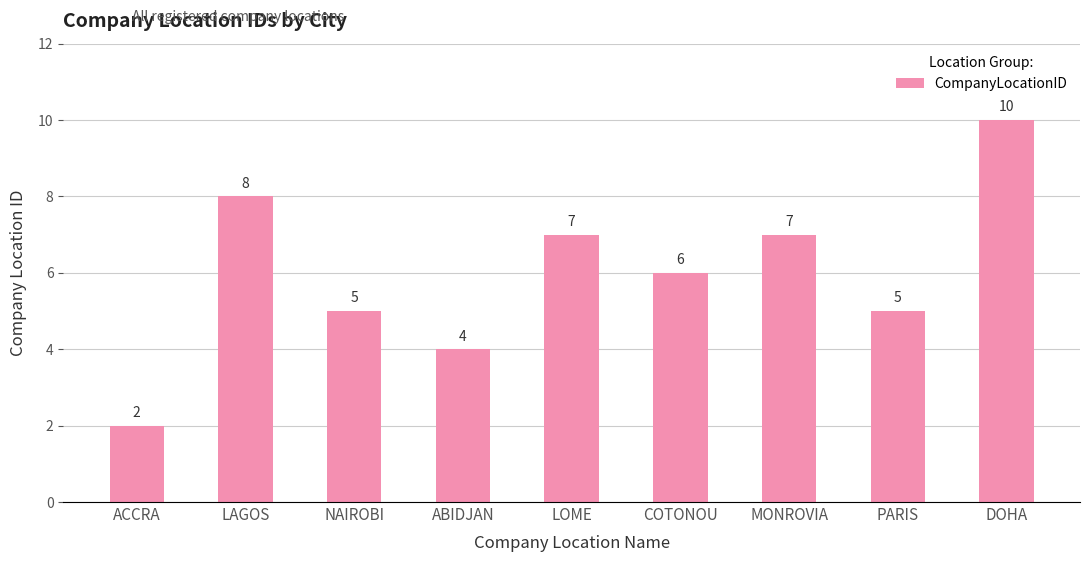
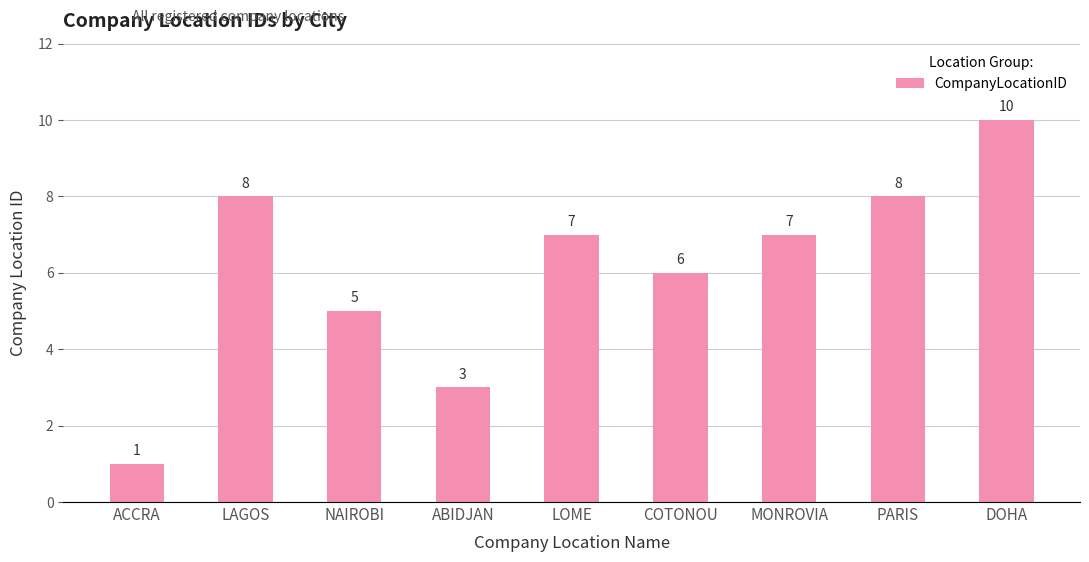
  {
-   "ACCRA": 2,
+   "ACCRA": 1,
    "LAGOS": 8,
    "NAIROBI": 5,
-   "ABIDJAN": 4,
+   "ABIDJAN": 3,
    "LOME": 7,
    "COTONOU": 6,
    "MONROVIA": 7,
-   "PARIS": 5,
+   "PARIS": 8,
    "DOHA": 10
  }
